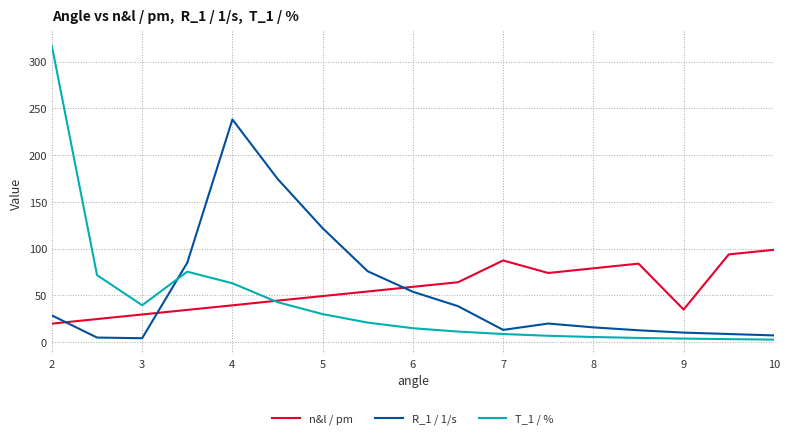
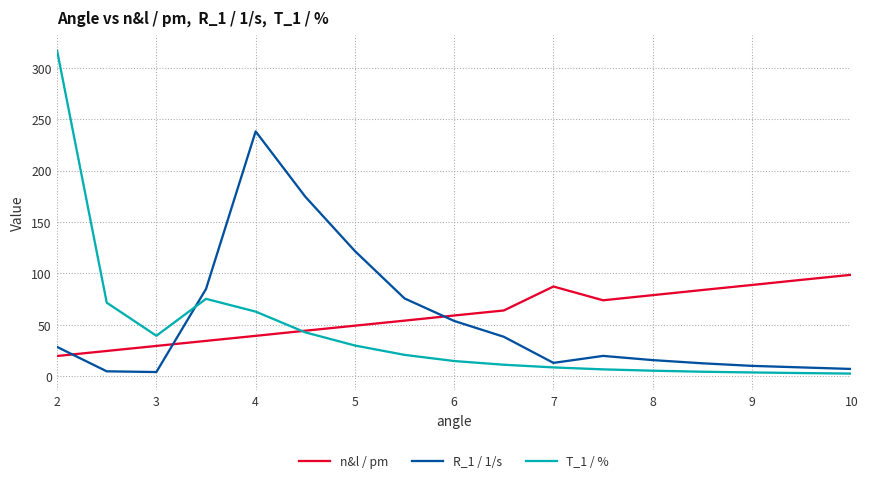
  {
    "n&l / pm": {
      "2": 20,
      "3": 30,
      "4": 40,
      "5": 50,
      "6": 60,
      "7": 90,
      "8": 80,
-     "9": 30,
+     "9": 90,
      "10": 100
    },
    "R_1 / 1/s": {
      "2": 30,
      "3": 0,
      "4": 240,
      "5": 120,
      "6": 50,
      "7": 10,
      "8": 20,
      "9": 10,
      "10": 10
    },
    "T_1 / %": {
      "2": 320,
      "3": 40,
      "4": 60,
      "5": 30,
      "6": 10,
      "7": 10,
      "8": 10,
      "9": 0,
      "10": 0
    }
  }
